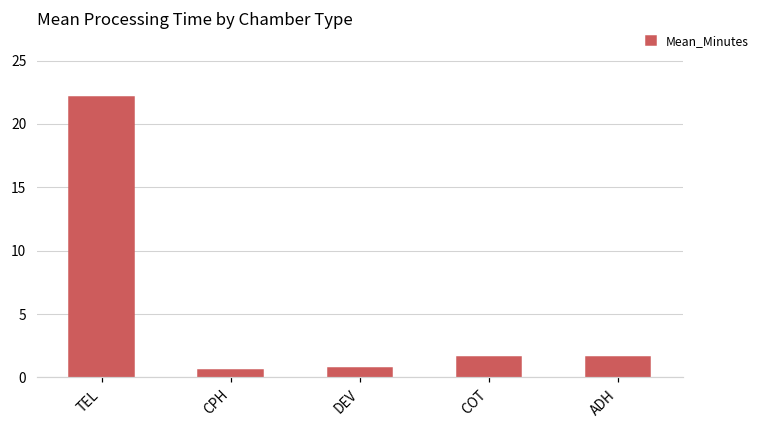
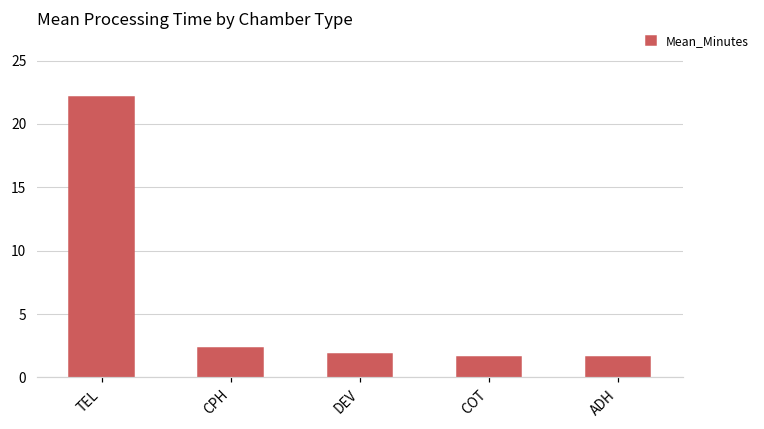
  {
    "TEL": 22.2,
-   "CPH": 0.6,
-   "DEV": 0.8,
+   "CPH": 2.3,
+   "DEV": 1.8,
    "COT": 1.6,
    "ADH": 1.7
  }
